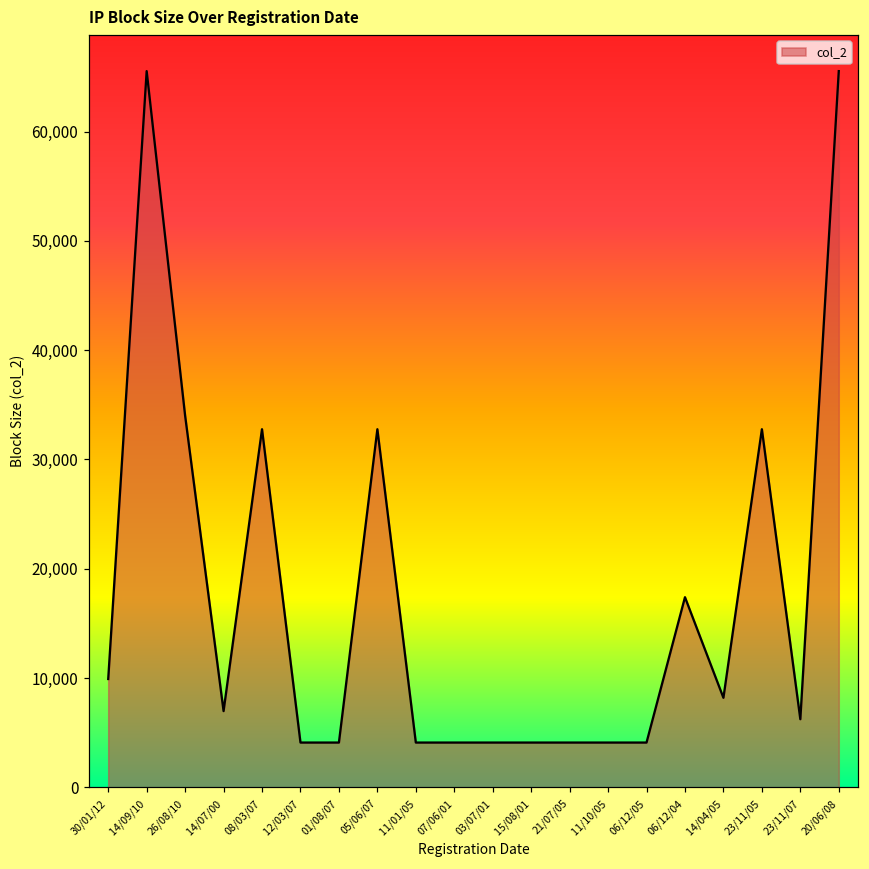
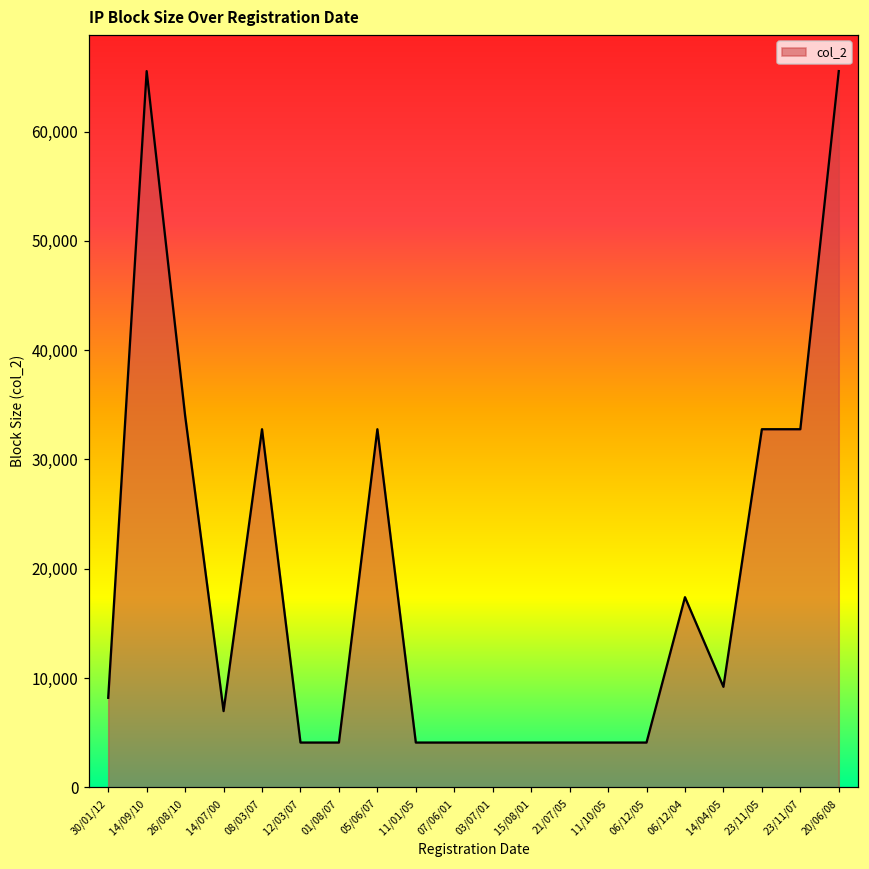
  {
-   "30/01/12": "10,000",
+   "30/01/12": "8,000",
    "14/09/10": "66,000",
    "26/08/10": "34,000",
    "14/07/00": "7,000",
    "08/03/07": "33,000",
    "12/03/07": "4,000",
    "01/08/07": "4,000",
    "05/06/07": "33,000",
    "11/01/05": "4,000",
    "07/06/01": "4,000",
    "03/07/01": "4,000",
    "15/08/01": "4,000",
    "21/07/05": "4,000",
    "11/10/05": "4,000",
    "06/12/05": "4,000",
    "06/12/04": "17,000",
-   "14/04/05": "8,000",
+   "14/04/05": "9,000",
    "23/11/05": "33,000",
-   "23/11/07": "6,000",
+   "23/11/07": "33,000",
    "20/06/08": "66,000"
  }
